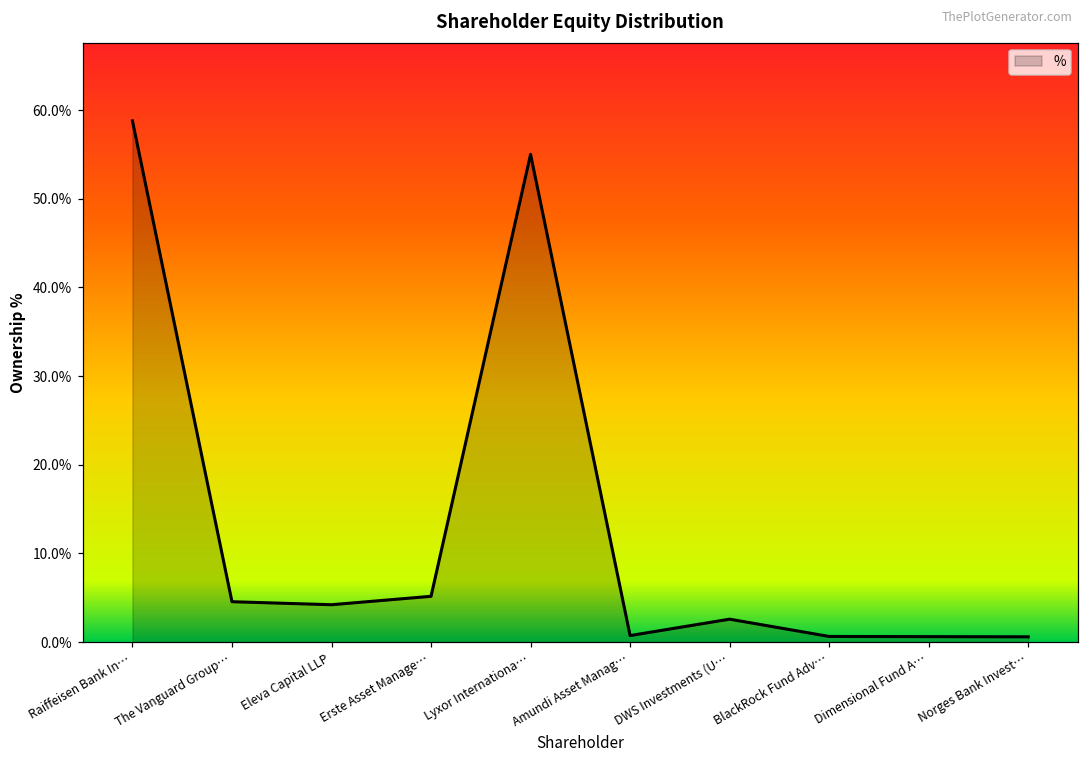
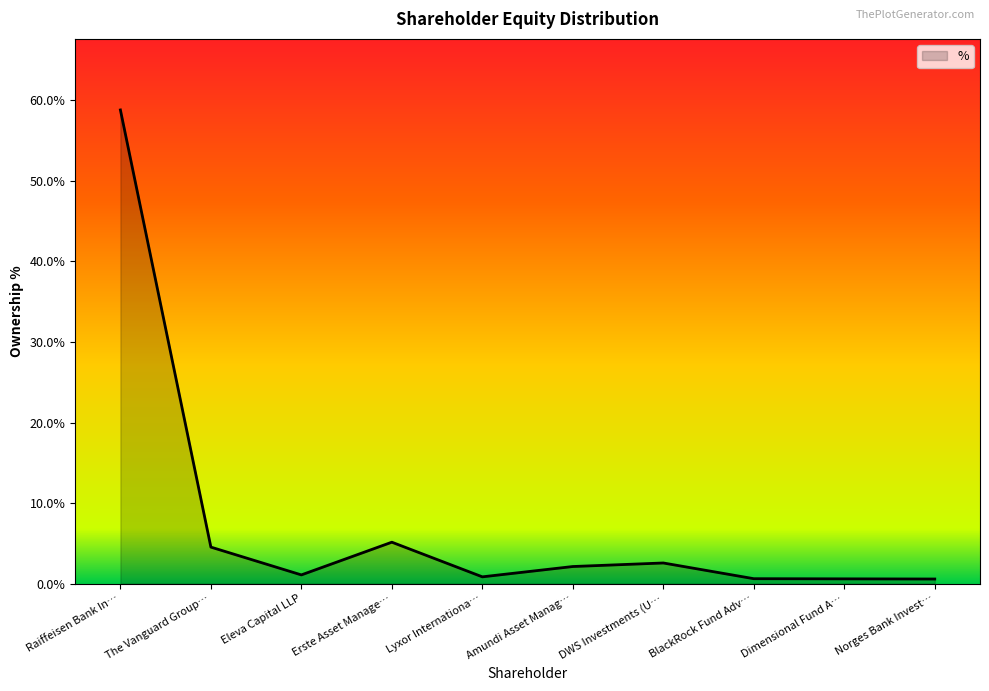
  {
    "Raiffeisen Bank In…": "59%",
    "The Vanguard Group…": "5%",
-   "Eleva Capital LLP": "4%",
+   "Eleva Capital LLP": "1%",
    "Erste Asset Manage…": "5%",
-   "Lyxor Internationa…": "55%",
-   "Amundi Asset Manag…": "1%",
+   "Lyxor Internationa…": "1%",
+   "Amundi Asset Manag…": "2%",
    "DWS Investments (U…": "3%",
    "BlackRock Fund Adv…": "1%",
    "Dimensional Fund A…": "1%",
    "Norges Bank Invest…": "1%"
  }
